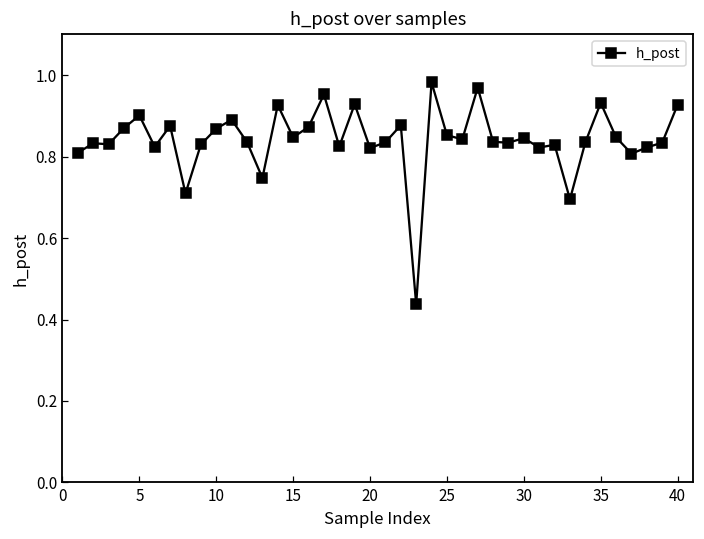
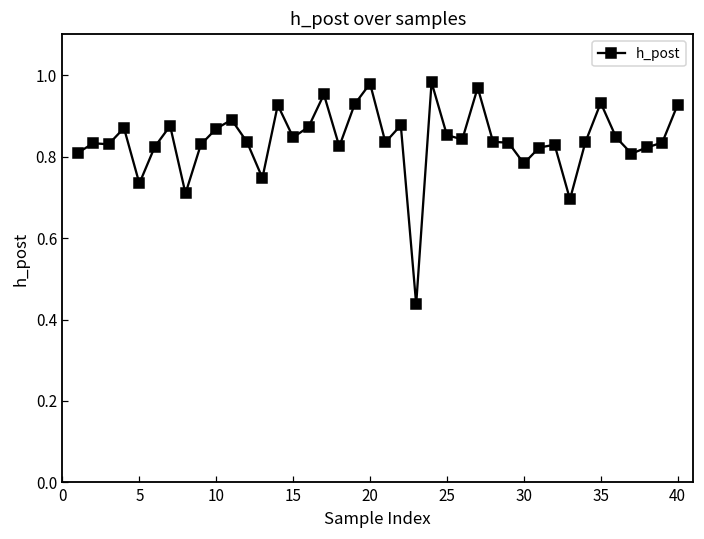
  {
-   "5": 0.90,
+   "5": 0.73,
    "10": 0.87,
    "15": 0.85,
-   "20": 0.82,
+   "20": 0.98,
    "25": 0.85,
-   "30": 0.85,
+   "30": 0.78,
    "35": 0.93,
    "40": 0.93
  }
